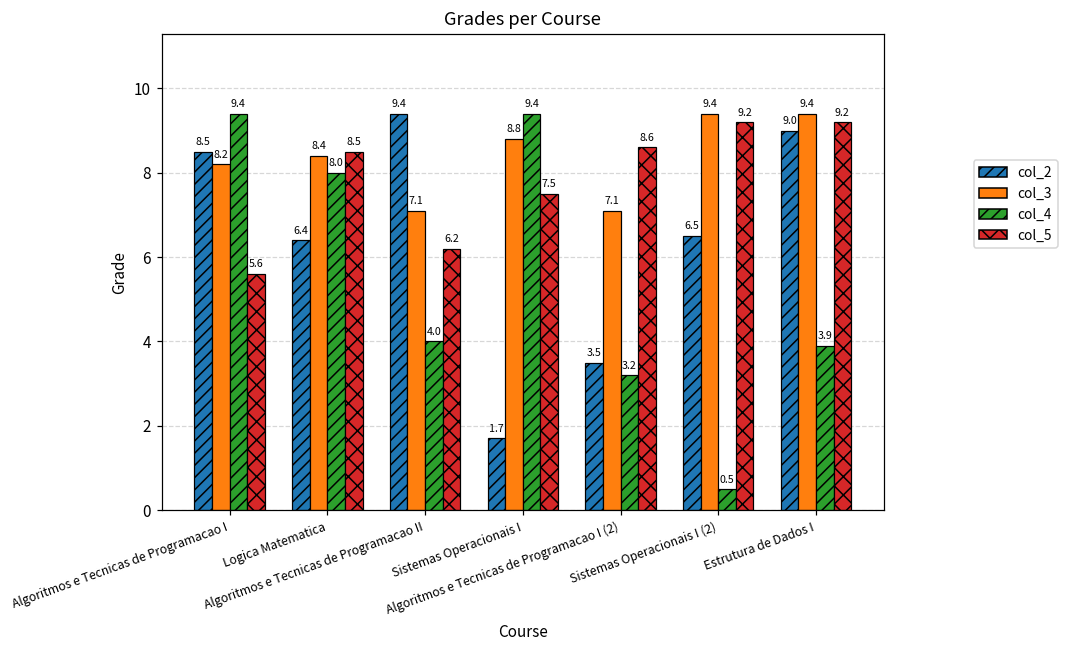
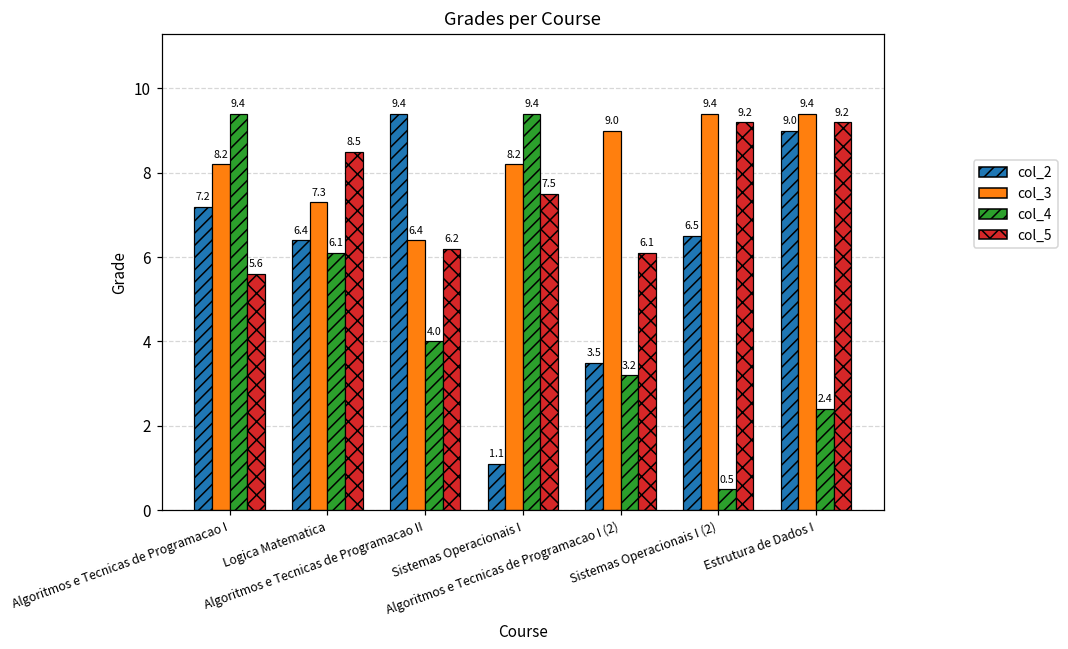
  {
    "col_2": {
-     "Algoritmos e Tecnicas de Programacao I": 8.5,
+     "Algoritmos e Tecnicas de Programacao I": 7.2,
      "Logica Matematica": 6.4,
      "Algoritmos e Tecnicas de Programacao II": 9.4,
-     "Sistemas Operacionais I": 1.7,
+     "Sistemas Operacionais I": 1.1,
      "Algoritmos e Tecnicas de Programacao I (2)": 3.5,
      "Sistemas Operacionais I (2)": 6.5,
      "Estrutura de Dados I": 9.0
    },
    "col_3": {
      "Algoritmos e Tecnicas de Programacao I": 8.2,
-     "Logica Matematica": 8.4,
-     "Algoritmos e Tecnicas de Programacao II": 7.1,
-     "Sistemas Operacionais I": 8.8,
-     "Algoritmos e Tecnicas de Programacao I (2)": 7.1,
+     "Logica Matematica": 7.3,
+     "Algoritmos e Tecnicas de Programacao II": 6.4,
+     "Sistemas Operacionais I": 8.2,
+     "Algoritmos e Tecnicas de Programacao I (2)": 9.0,
      "Sistemas Operacionais I (2)": 9.4,
      "Estrutura de Dados I": 9.4
    },
    "col_4": {
      "Algoritmos e Tecnicas de Programacao I": 9.4,
-     "Logica Matematica": 8.0,
+     "Logica Matematica": 6.1,
      "Algoritmos e Tecnicas de Programacao II": 4.0,
      "Sistemas Operacionais I": 9.4,
      "Algoritmos e Tecnicas de Programacao I (2)": 3.2,
      "Sistemas Operacionais I (2)": 0.5,
-     "Estrutura de Dados I": 3.9
+     "Estrutura de Dados I": 2.4
    },
    "col_5": {
      "Algoritmos e Tecnicas de Programacao I": 5.6,
      "Logica Matematica": 8.5,
      "Algoritmos e Tecnicas de Programacao II": 6.2,
      "Sistemas Operacionais I": 7.5,
-     "Algoritmos e Tecnicas de Programacao I (2)": 8.6,
+     "Algoritmos e Tecnicas de Programacao I (2)": 6.1,
      "Sistemas Operacionais I (2)": 9.2,
      "Estrutura de Dados I": 9.2
    }
  }
